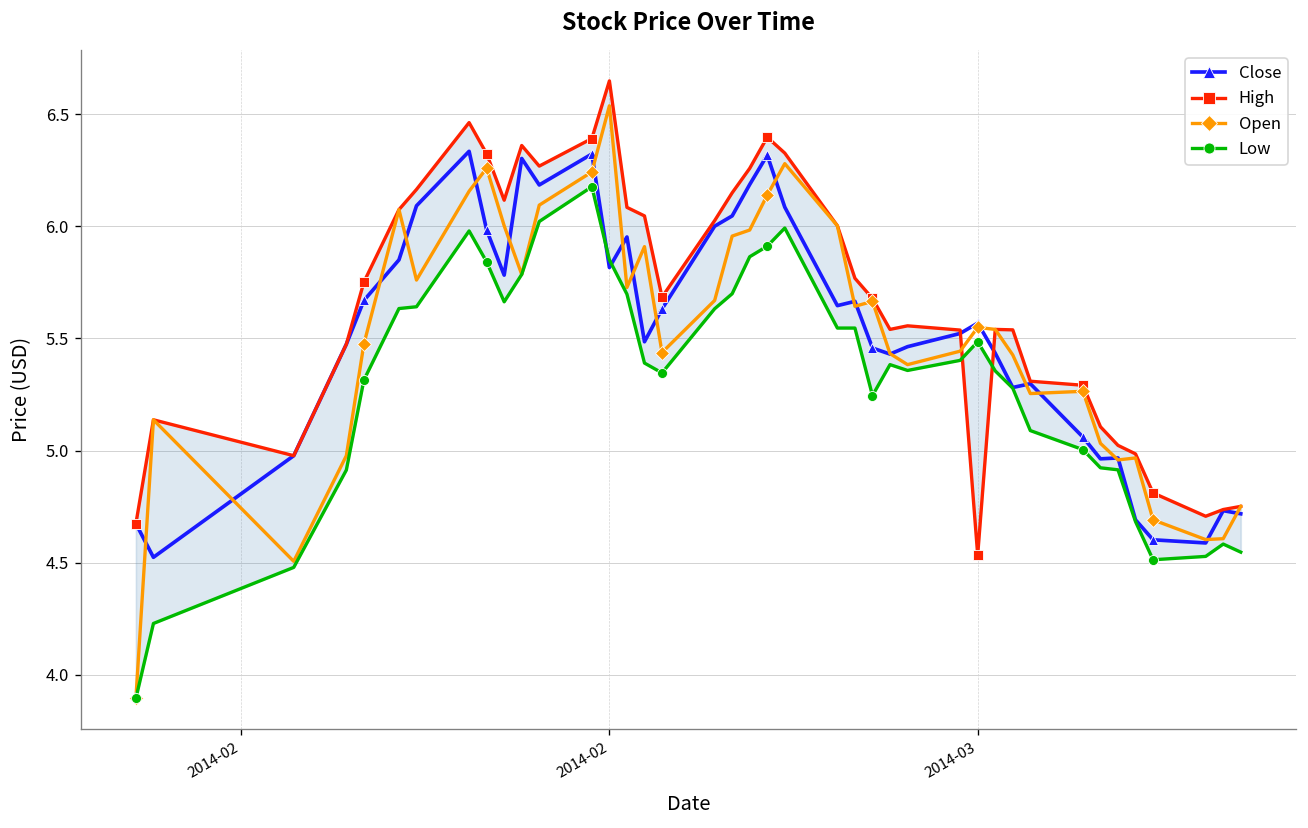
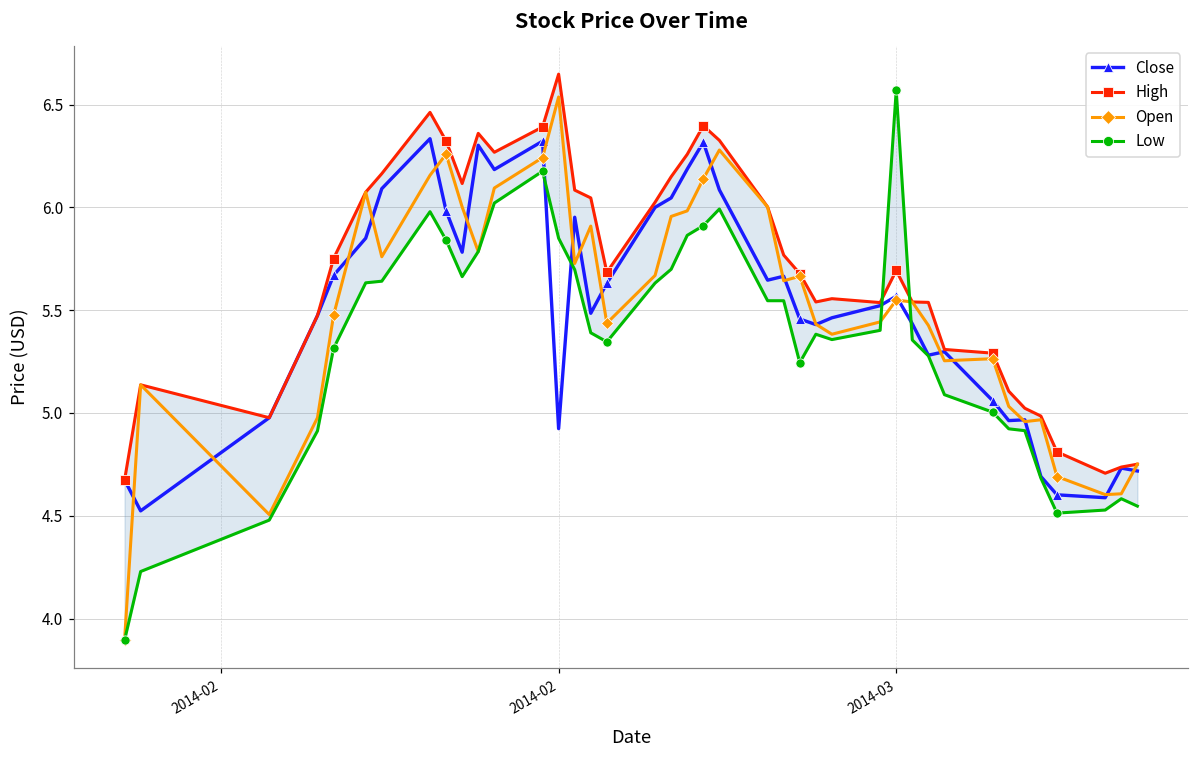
  {
    "Close": {
-     "2014-02": 5.82,
+     "2014-02": 4.92,
      "2014-03": 5.57
    },
    "High": {
-     "2014-03": 4.53
+     "2014-03": 5.69
    },
    "Open": {
      "2014-02": 6.54,
      "2014-03": 5.55
    },
    "Low": {
      "2014-02": 5.85,
-     "2014-03": 5.49
+     "2014-03": 6.57
    }
  }
